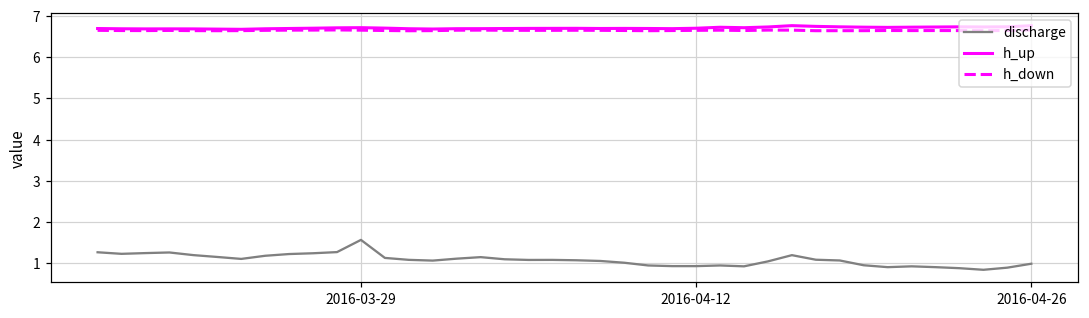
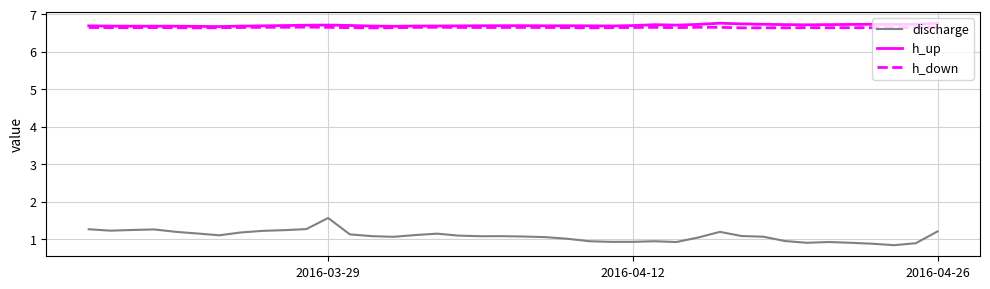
  {
    "discharge": {
      "2016-03-29": 1.6,
      "2016-04-12": 0.9,
-     "2016-04-26": 1.0
+     "2016-04-26": 1.2
    }
  }
